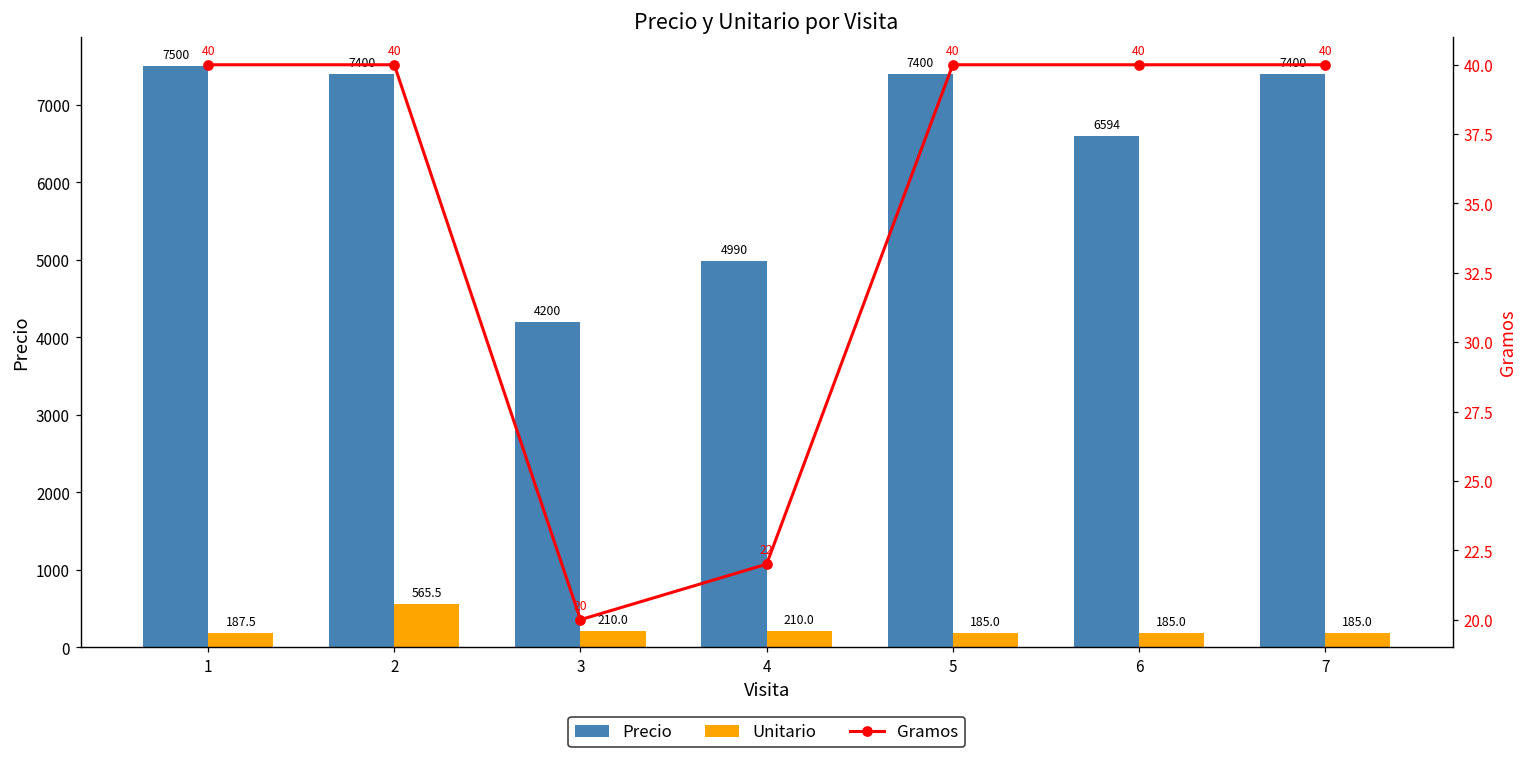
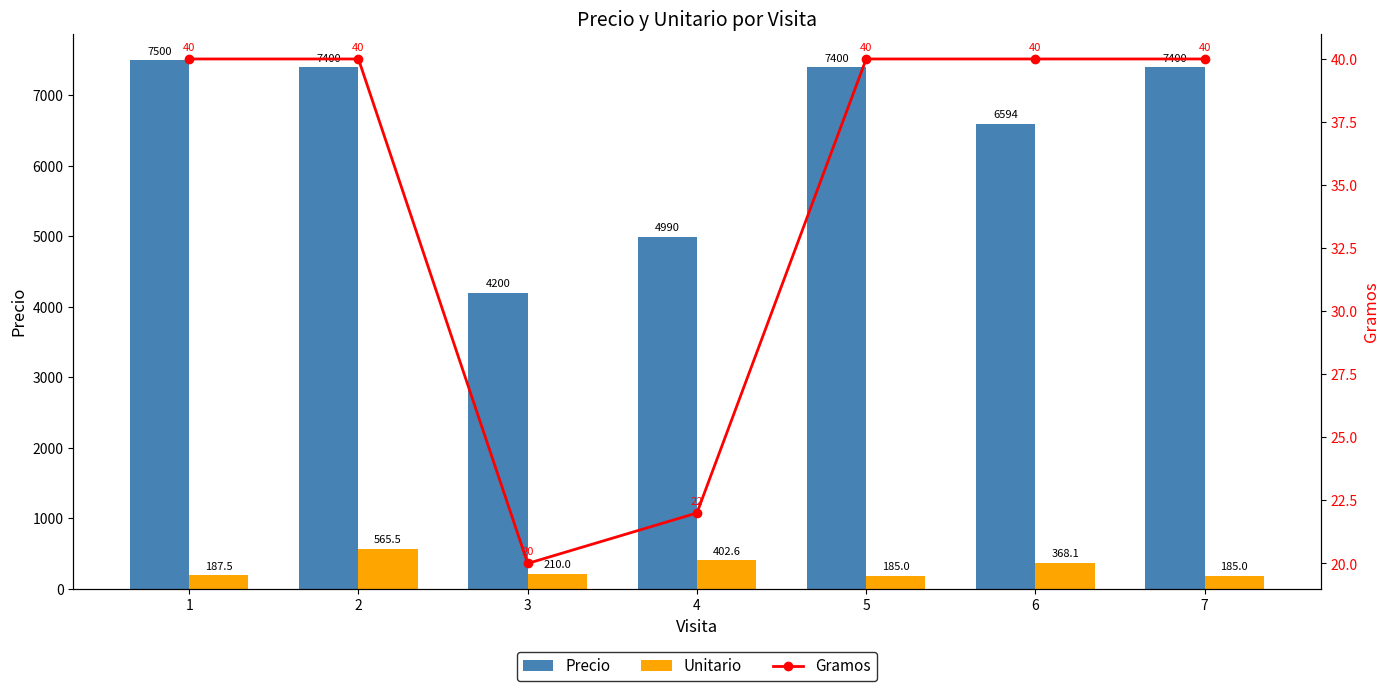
  {
    "Precio": {
      "1": 7500,
      "2": 7400,
      "3": 4200,
      "4": 4990,
      "5": 7400,
      "6": 6594,
      "7": 7400
    },
    "Unitario": {
      "1": 187.5,
      "2": 565.5,
      "3": 210.0,
-     "4": 210.0,
+     "4": 402.6,
      "5": 185.0,
-     "6": 185.0,
+     "6": 368.1,
      "7": 185.0
    },
    "Gramos": {
      "1": 40,
      "2": 40,
      "3": 20,
      "4": 22,
      "5": 40,
      "6": 40,
      "7": 40
    }
  }
